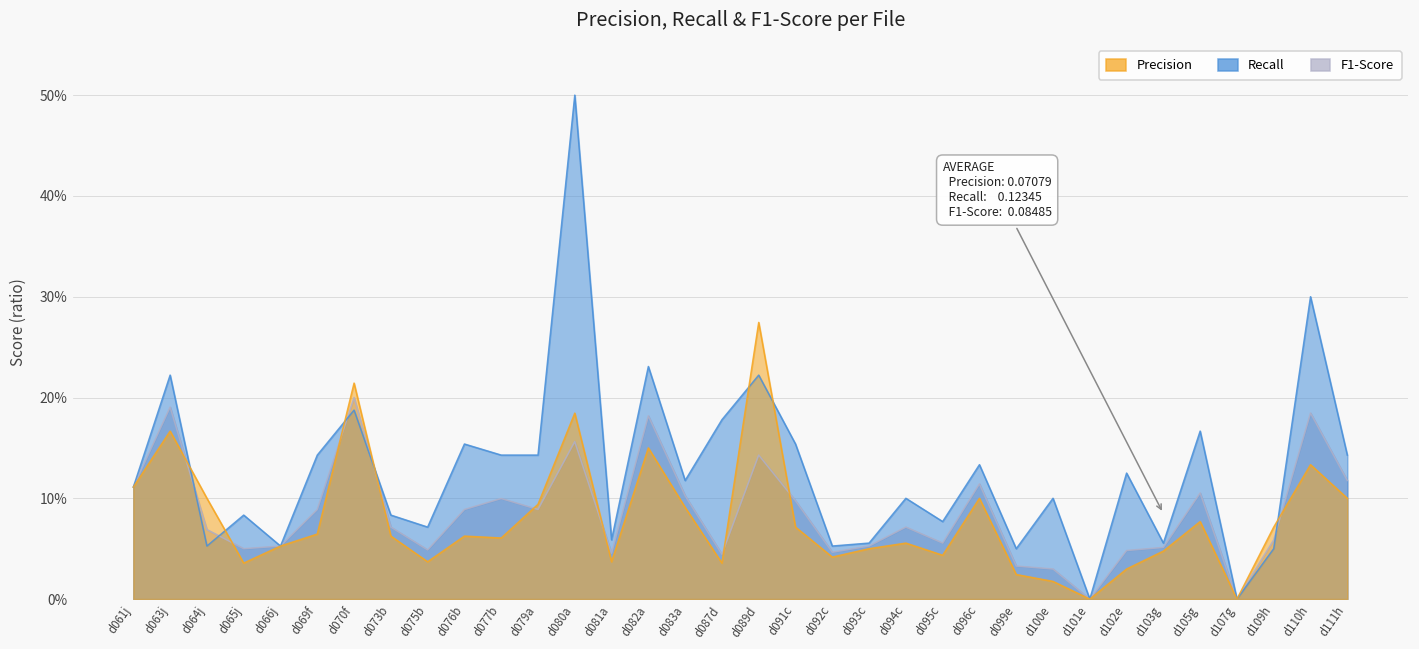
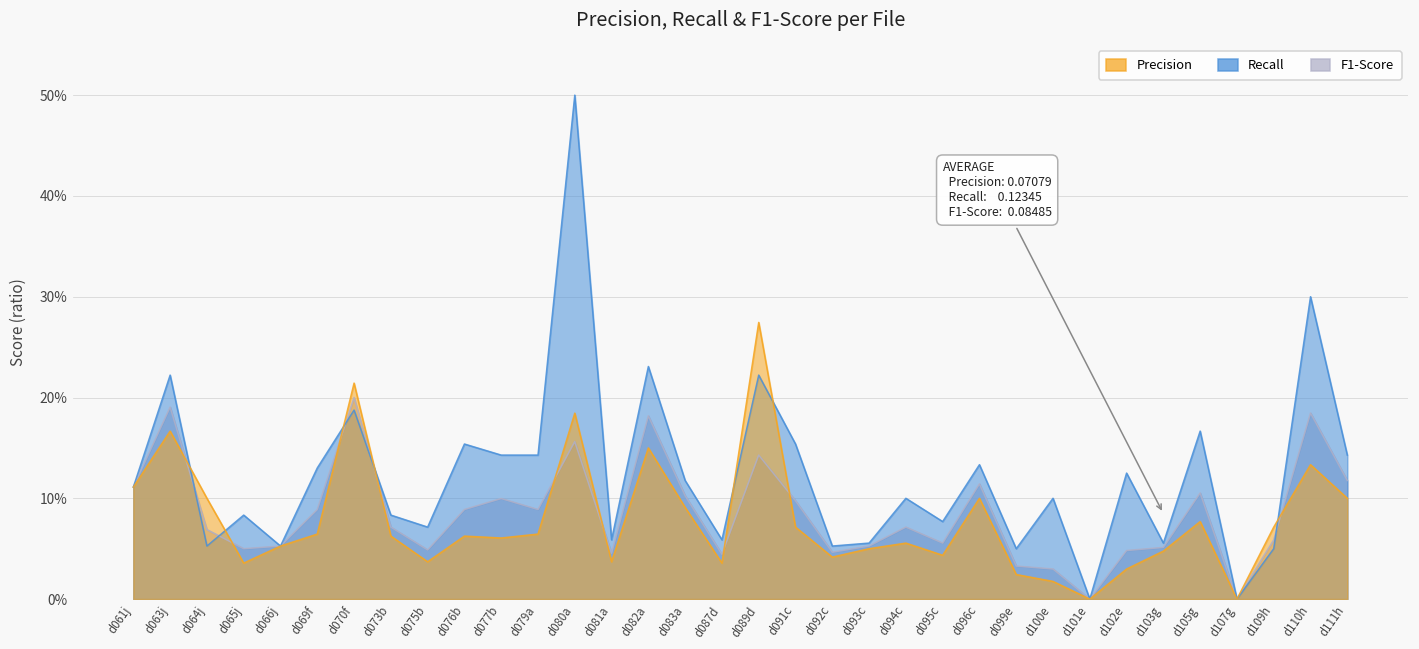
  {
    "F1-Score": {
      "d063j": "19%",
      "d064j": "7%",
      "d065j": "5%",
      "d069f": "9%",
      "d070f": "20%",
      "d073b": "7%",
      "d075b": "5%",
      "d076b": "9%",
      "d077b": "10%",
      "d079a": "9%",
      "d080a": "16%",
      "d081a": "5%",
      "d082a": "18%",
      "d083a": "10%",
      "d087d": "4%",
      "d089d": "14%",
      "d091c": "10%",
      "d092c": "5%",
      "d094c": "7%",
      "d095c": "6%",
      "d099e": "3%",
      "d100e": "3%",
      "d102e": "5%",
      "d103g": "5%",
      "d105g": "11%",
      "d109h": "6%",
      "d110h": "18%",
      "d111h": "12%"
    },
    "Recall": {
      "d063j": "22%",
      "d064j": "5%",
      "d065j": "8%",
-     "d069f": "14%",
+     "d069f": "13%",
      "d070f": "19%",
      "d073b": "8%",
      "d075b": "7%",
      "d076b": "15%",
      "d077b": "14%",
      "d079a": "14%",
      "d080a": "50%",
      "d081a": "6%",
      "d082a": "23%",
      "d083a": "12%",
-     "d087d": "18%",
+     "d087d": "6%",
      "d089d": "22%",
      "d091c": "15%",
      "d092c": "5%",
      "d093c": "6%",
      "d094c": "10%",
      "d095c": "8%",
      "d099e": "5%",
      "d103g": "6%",
      "d105g": "17%",
      "d109h": "5%",
      "d110h": "30%",
      "d111h": "14%"
    },
    "Precision": {
      "d063j": "17%",
      "d064j": "10%",
      "d065j": "4%",
      "d069f": "6%",
      "d070f": "21%",
      "d073b": "6%",
      "d075b": "4%",
      "d076b": "6%",
      "d077b": "6%",
-     "d079a": "9%",
+     "d079a": "6%",
      "d080a": "18%",
      "d081a": "4%",
      "d082a": "15%",
      "d083a": "9%",
      "d087d": "4%",
      "d089d": "27%",
      "d091c": "7%",
      "d092c": "4%",
      "d094c": "6%",
      "d095c": "4%",
      "d099e": "2%",
      "d100e": "2%",
      "d102e": "3%",
      "d103g": "5%",
      "d105g": "8%",
      "d109h": "7%",
      "d110h": "13%",
      "d111h": "10%"
    }
  }
